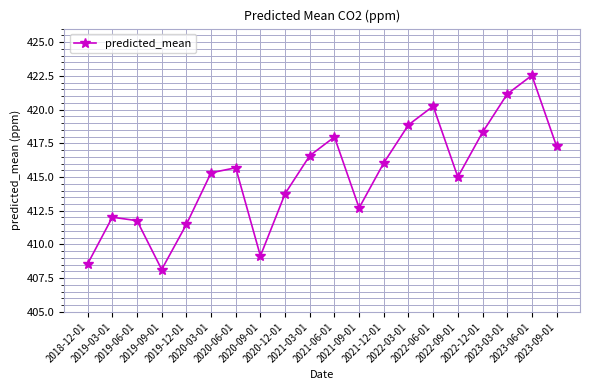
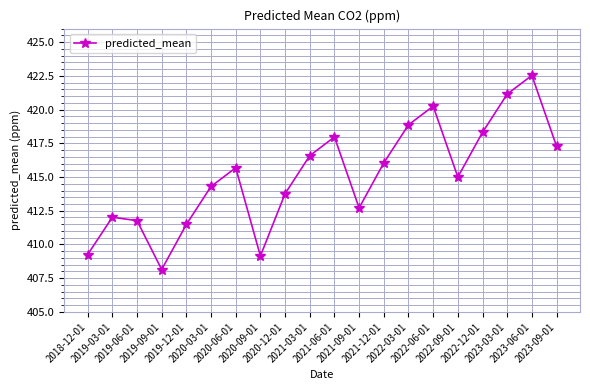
  {
-   "2018-12-01": 408.6,
+   "2018-12-01": 409.3,
    "2019-03-01": 412.0,
    "2019-06-01": 411.8,
    "2019-09-01": 408.1,
    "2019-12-01": 411.5,
-   "2020-03-01": 415.3,
+   "2020-03-01": 414.3,
    "2020-06-01": 415.7,
    "2020-09-01": 409.1,
    "2020-12-01": 413.8,
    "2021-03-01": 416.6,
    "2021-06-01": 418.0,
    "2021-09-01": 412.7,
    "2021-12-01": 416.0,
    "2022-03-01": 418.9,
    "2022-06-01": 420.2,
    "2022-09-01": 415.0,
    "2022-12-01": 418.3,
    "2023-03-01": 421.1,
    "2023-06-01": 422.5,
    "2023-09-01": 417.3
  }
